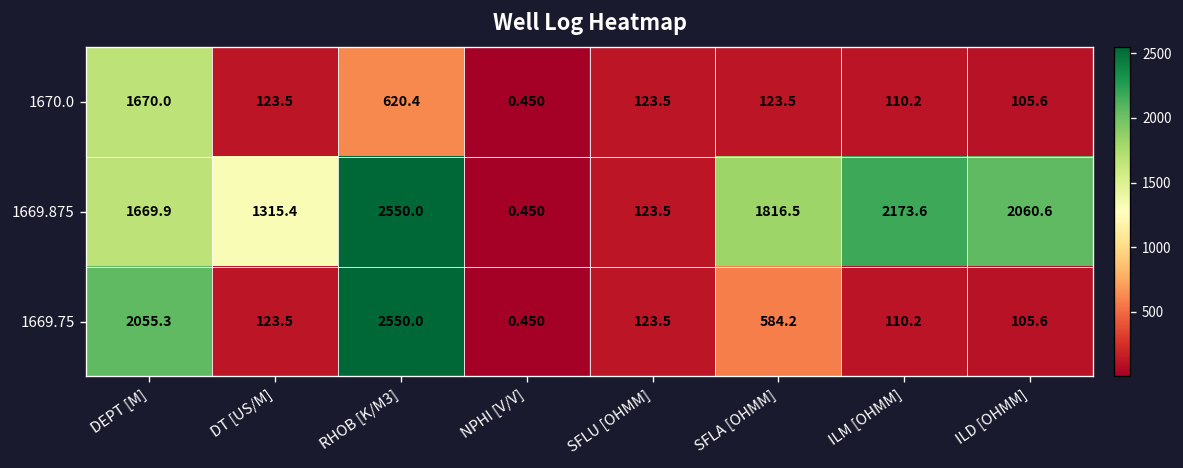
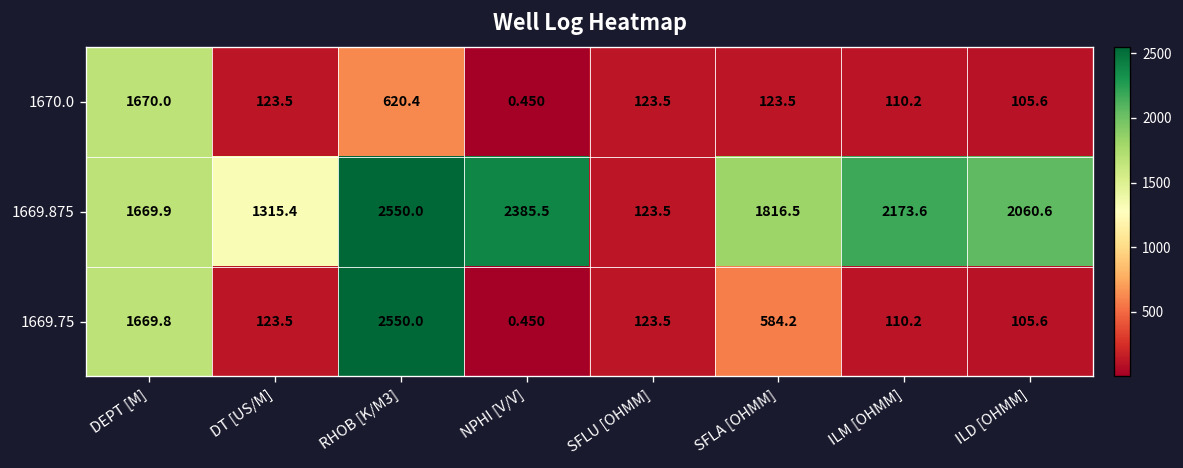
  {
    "1670.0": {
      "DEPT [M]": 1670.0,
      "DT [US/M]": 123.5,
      "RHOB [K/M3]": 620.4,
      "NPHI [V/V]": 0.450,
      "SFLU [OHMM]": 123.5,
      "SFLA [OHMM]": 123.5,
      "ILM [OHMM]": 110.2,
      "ILD [OHMM]": 105.6
    },
    "1669.875": {
      "DEPT [M]": 1669.9,
      "DT [US/M]": 1315.4,
      "RHOB [K/M3]": 2550.0,
-     "NPHI [V/V]": 0.450,
+     "NPHI [V/V]": 2385.5,
      "SFLU [OHMM]": 123.5,
      "SFLA [OHMM]": 1816.5,
      "ILM [OHMM]": 2173.6,
      "ILD [OHMM]": 2060.6
    },
    "1669.75": {
-     "DEPT [M]": 2055.3,
+     "DEPT [M]": 1669.8,
      "DT [US/M]": 123.5,
      "RHOB [K/M3]": 2550.0,
      "NPHI [V/V]": 0.450,
      "SFLU [OHMM]": 123.5,
      "SFLA [OHMM]": 584.2,
      "ILM [OHMM]": 110.2,
      "ILD [OHMM]": 105.6
    }
  }
